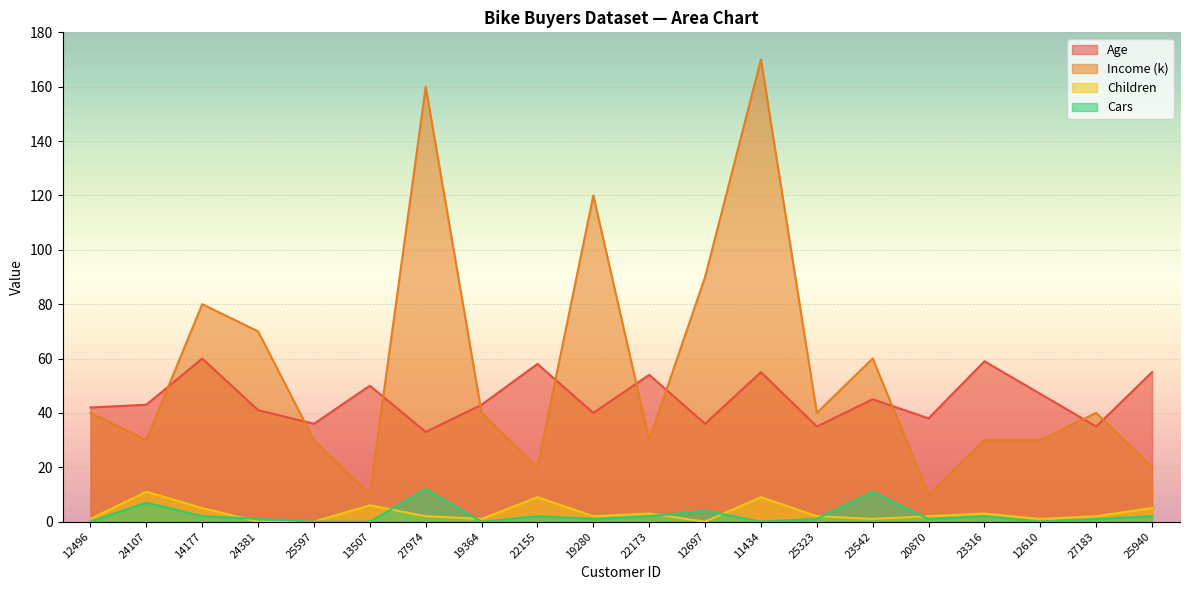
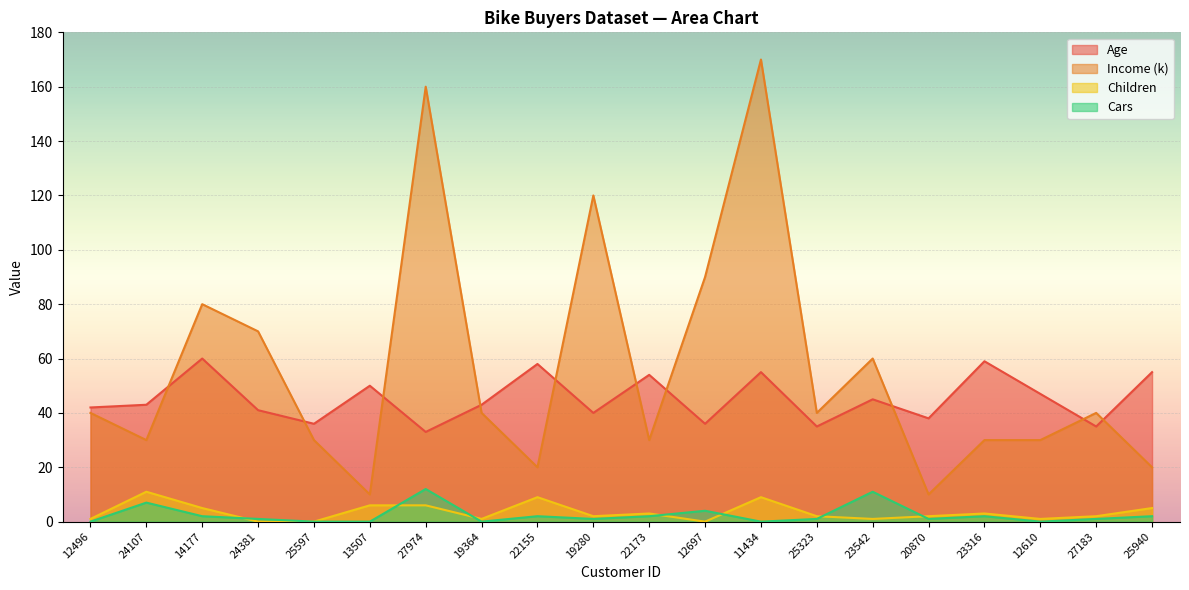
  {
    "Children": {
      "12496": 1,
      "24107": 11,
      "14177": 5,
      "24381": 0,
      "13507": 6,
-     "27974": 2,
+     "27974": 6,
      "19364": 1,
      "22155": 9,
      "19280": 2,
      "22173": 3,
      "12697": 0,
      "11434": 9,
      "25323": 2,
      "23542": 1,
      "20870": 2,
      "23316": 3,
      "12610": 1,
      "27183": 2,
      "25940": 5
    },
    "Cars": {
      "12496": 0,
      "24107": 7,
      "14177": 2,
      "24381": 1,
      "13507": 0,
      "27974": 12,
      "19364": 0,
      "22155": 2,
      "19280": 1,
      "22173": 2,
      "12697": 4,
      "11434": 0,
      "25323": 1,
      "23542": 11,
      "20870": 1,
      "23316": 2,
      "12610": 0,
      "27183": 1,
      "25940": 2
    }
  }
